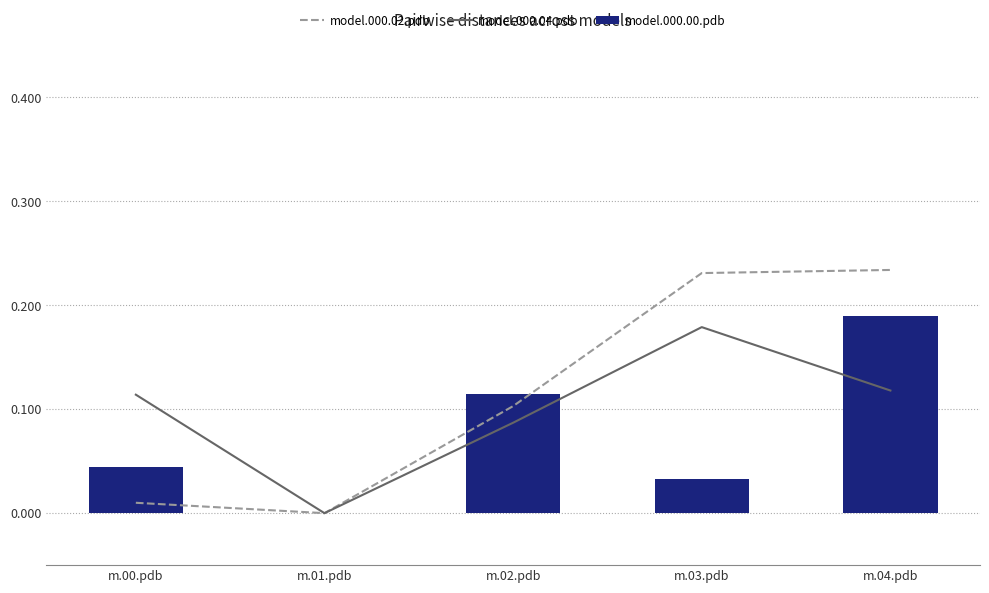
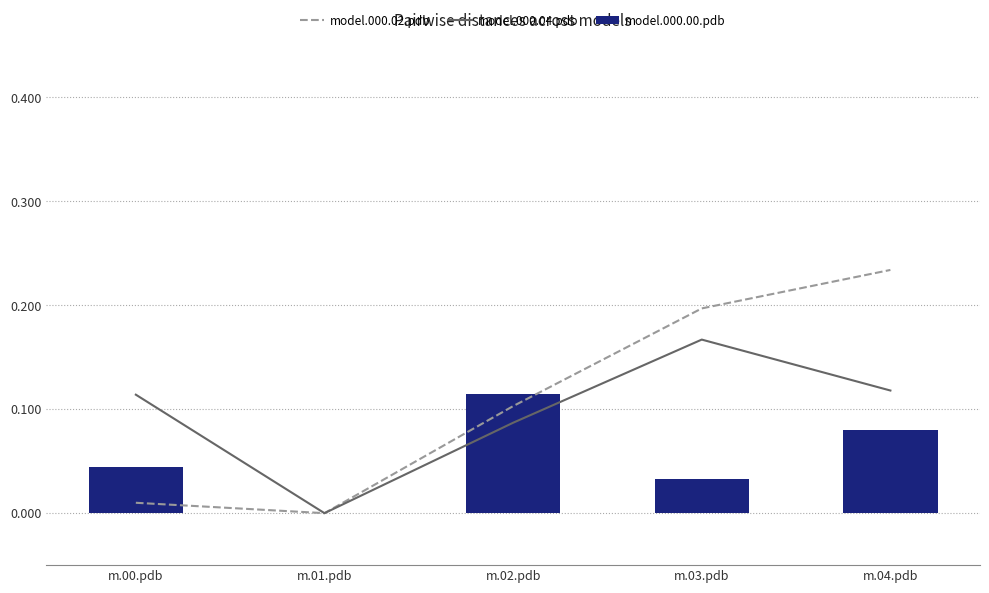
  {
    "model.000.02.pdb": {
      "m.00.pdb": 0.010,
      "m.02.pdb": 0.103,
-     "m.03.pdb": 0.231,
+     "m.03.pdb": 0.197,
      "m.04.pdb": 0.234
    },
    "model.000.00.pdb": {
      "m.00.pdb": 0.044,
      "m.01.pdb": 0.00,
      "m.02.pdb": 0.115,
      "m.03.pdb": 0.033,
-     "m.04.pdb": 0.19
+     "m.04.pdb": 0.08
    },
    "model.000.04.pdb": {
      "m.00.pdb": 0.114,
      "m.02.pdb": 0.087,
-     "m.03.pdb": 0.179,
+     "m.03.pdb": 0.167,
      "m.04.pdb": 0.118
    }
  }
